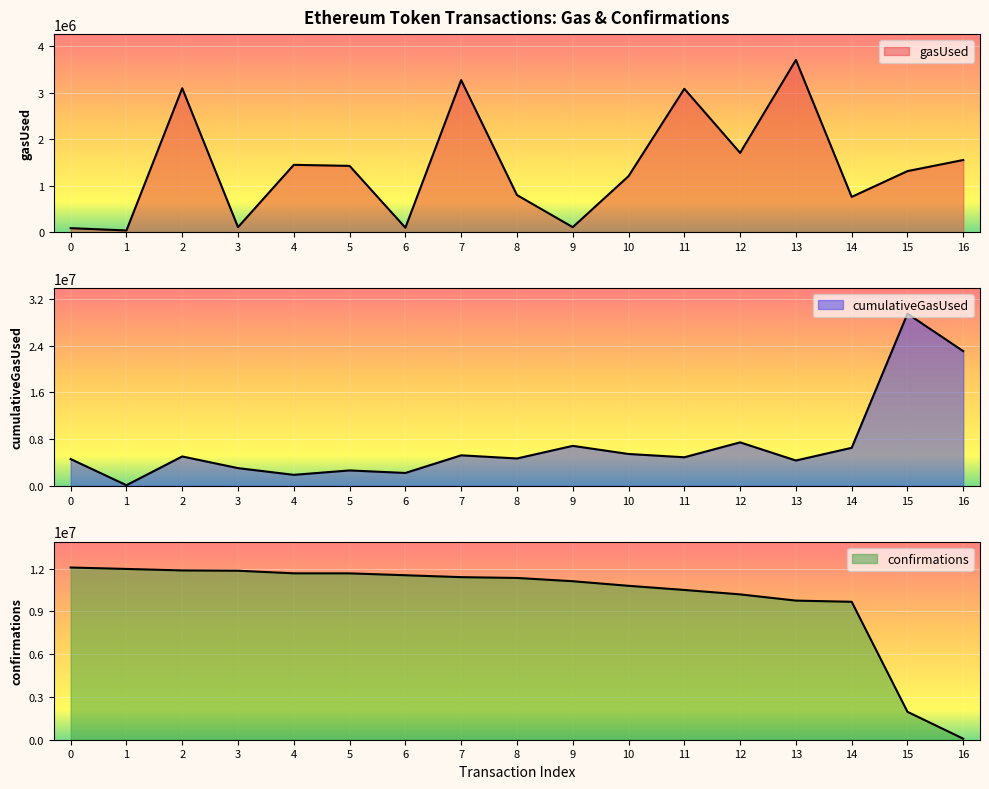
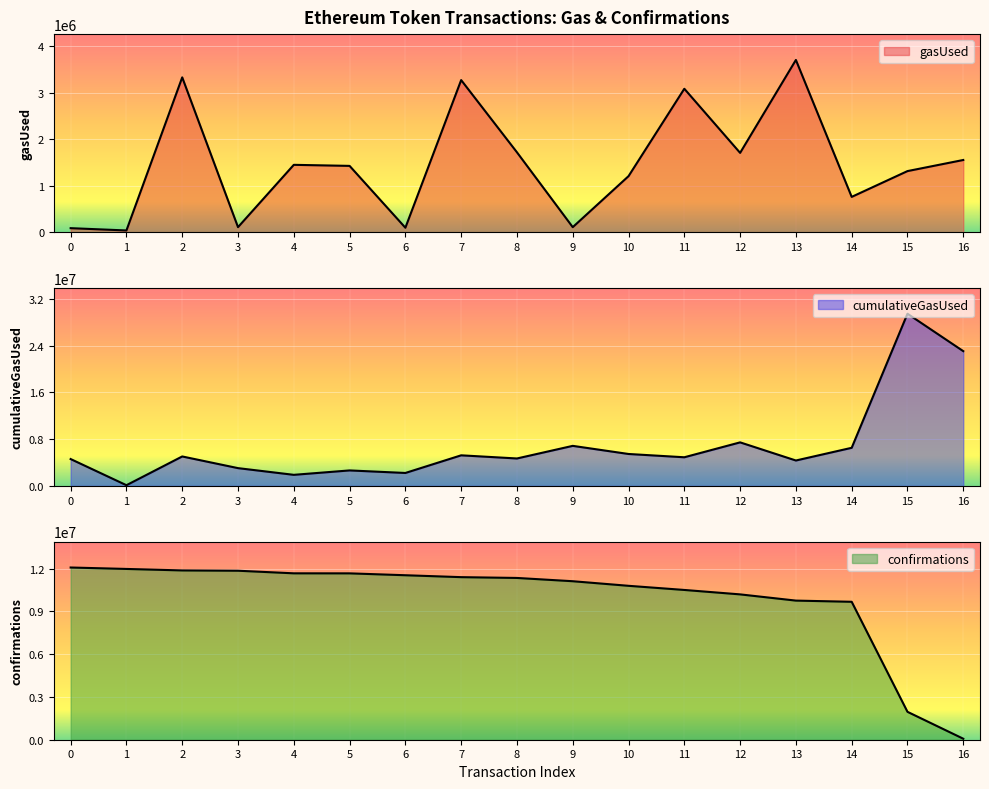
  {
    "Ethereum Token Transactions: Gas & Confirmations": {
      "0": 100000,
      "1": 0,
-     "2": 3100000,
+     "2": 3300000,
      "3": 100000,
      "4": 1400000,
      "5": 1400000,
      "6": 100000,
      "7": 3300000,
-     "8": 800000,
+     "8": 1700000,
      "9": 100000,
      "10": 1200000,
      "11": 3100000,
      "12": 1700000,
      "13": 3700000,
      "14": 800000,
      "15": 1300000,
      "16": 1600000
    }
  }
